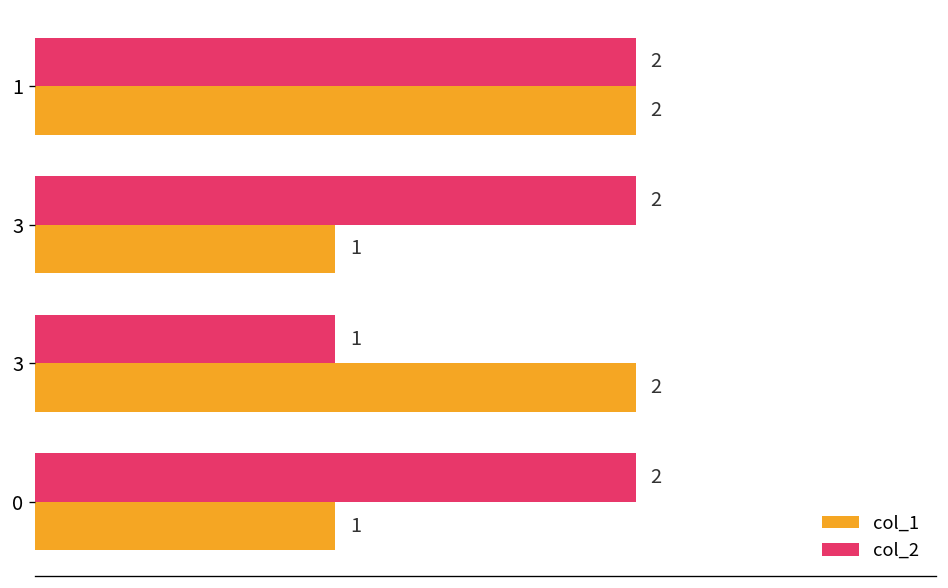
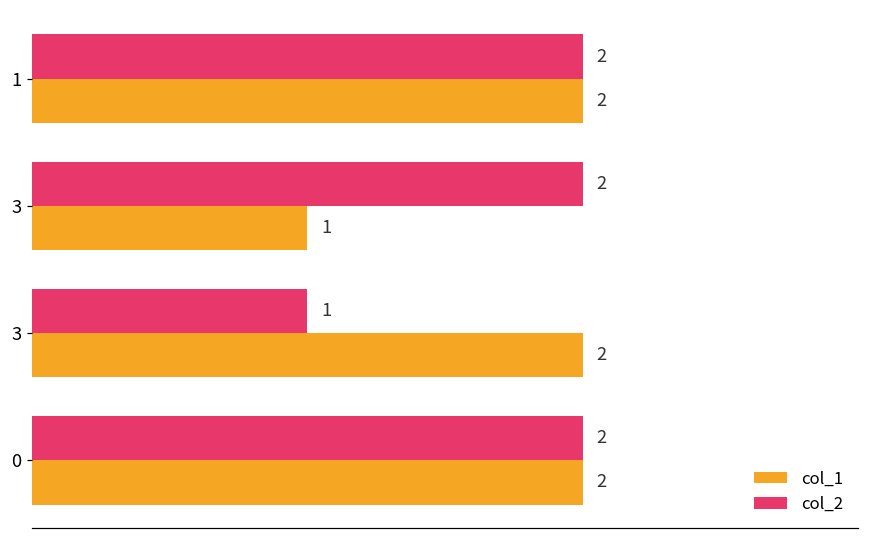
  {
    "col_1": {
      "1": 2,
-     "0": 1
+     "0": 2
    },
    "col_2": {
      "1": 2,
      "0": 2
    }
  }
